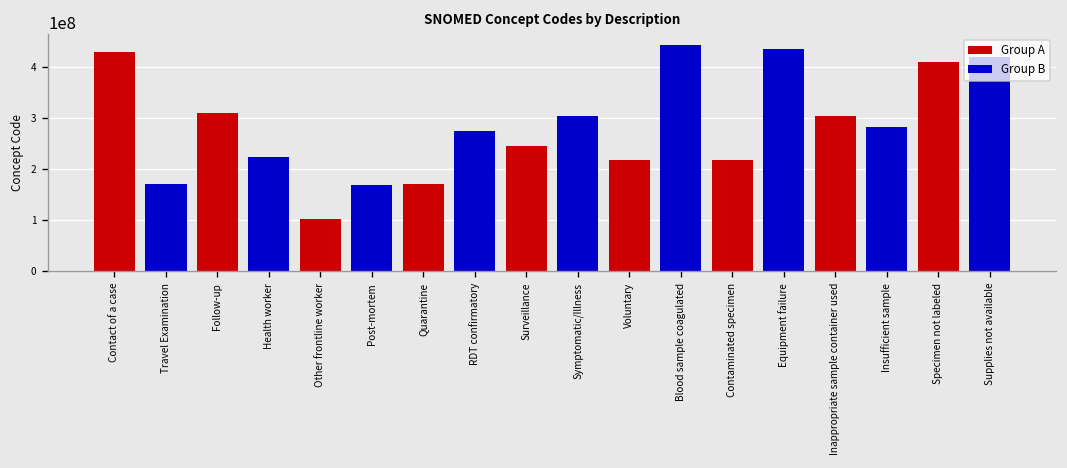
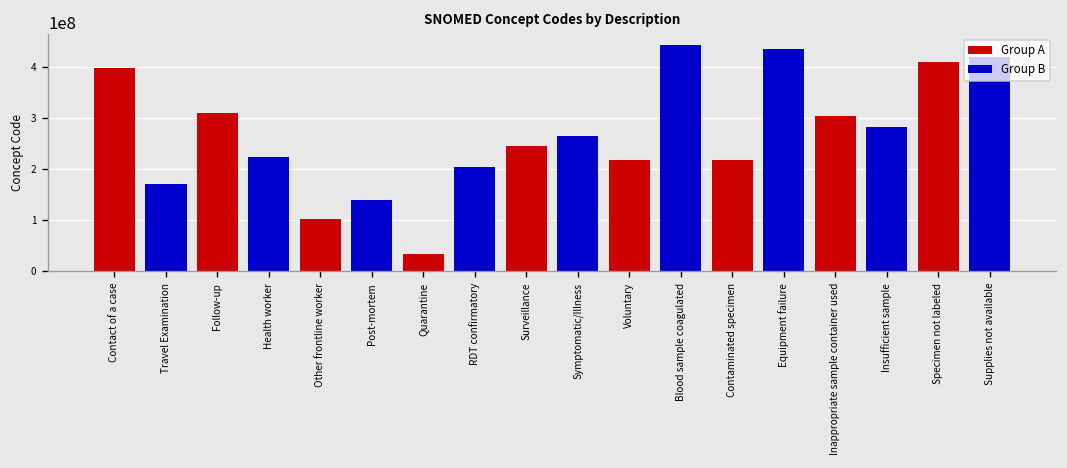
  {
    "Group A": {
-     "Contact of a case": 430000000,
+     "Contact of a case": 400000000,
      "Follow-up": 310000000,
      "Other frontline worker": 100000000,
-     "Quarantine": 170000000,
+     "Quarantine": 30000000,
      "Surveillance": 240000000,
      "Voluntary": 220000000,
      "Contaminated specimen": 220000000,
      "Inappropriate sample container used": 300000000,
      "Specimen not labeled": 410000000
    },
    "Group B": {
      "Travel Examination": 170000000,
      "Health worker": 220000000,
-     "Post-mortem": 170000000,
-     "RDT confirmatory": 270000000,
-     "Symptomatic/Illness": 300000000,
+     "Post-mortem": 140000000,
+     "RDT confirmatory": 200000000,
+     "Symptomatic/Illness": 260000000,
      "Blood sample coagulated": 440000000,
      "Equipment failure": 430000000,
      "Insufficient sample": 280000000
    }
  }
